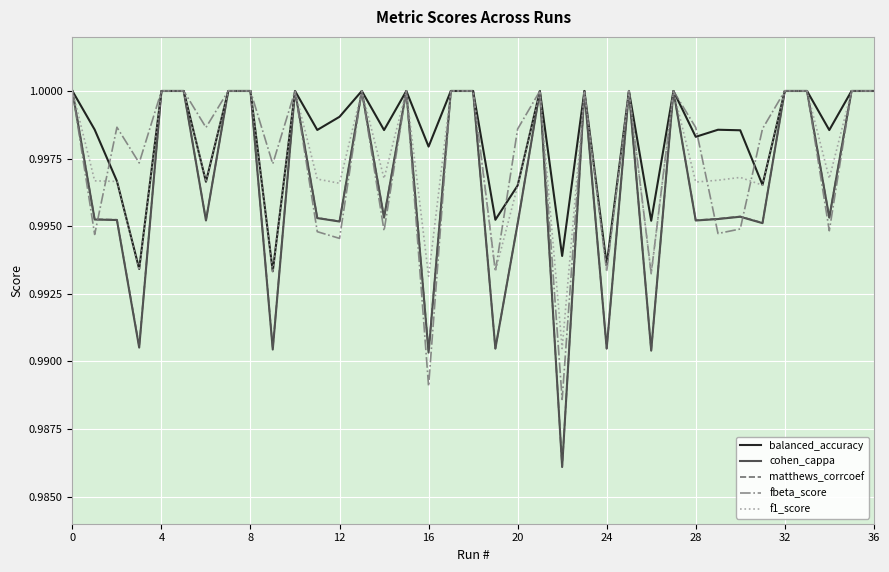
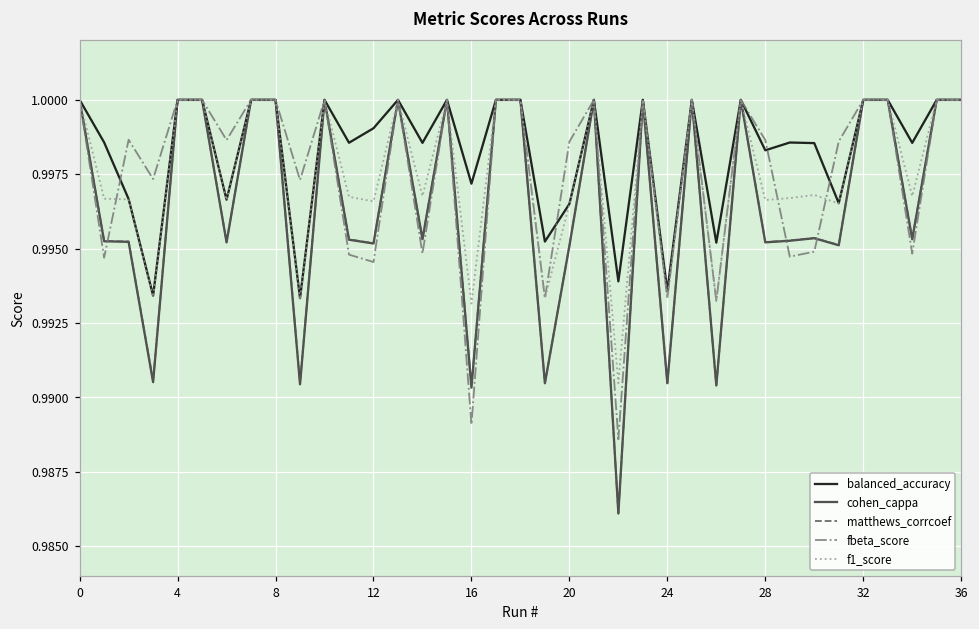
  {
    "balanced_accuracy": {
      "12": 0.9990,
-     "16": 0.9979,
+     "16": 0.9972,
      "24": 0.9936,
      "28": 0.9983
    }
  }
